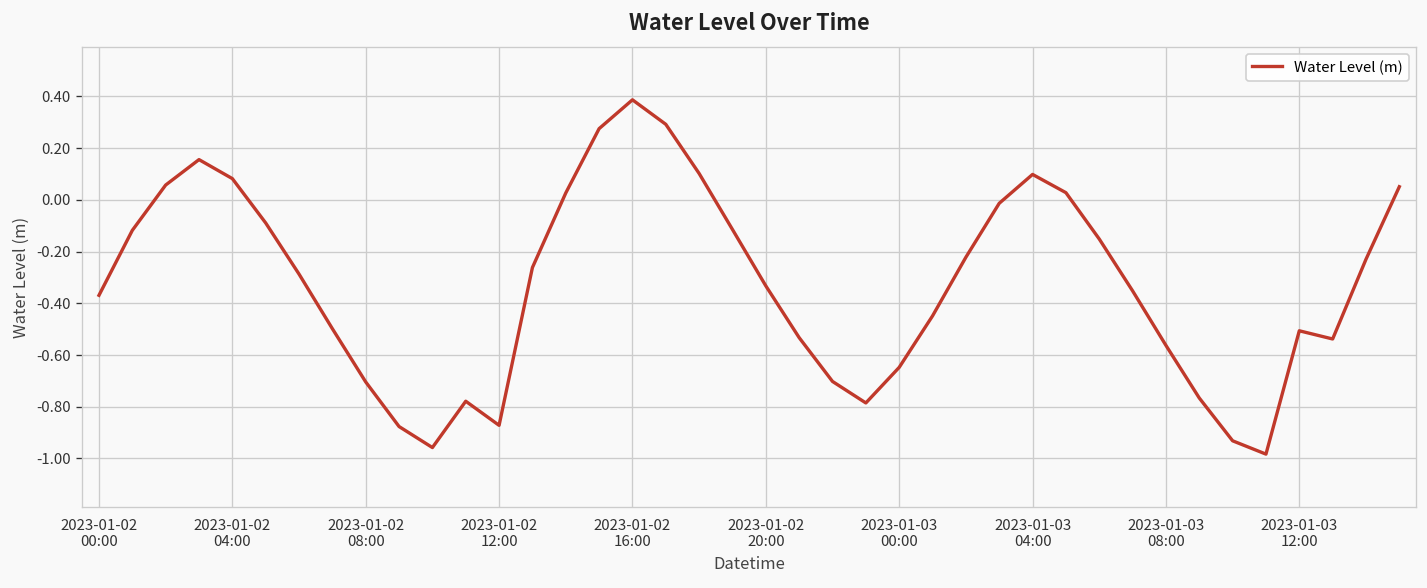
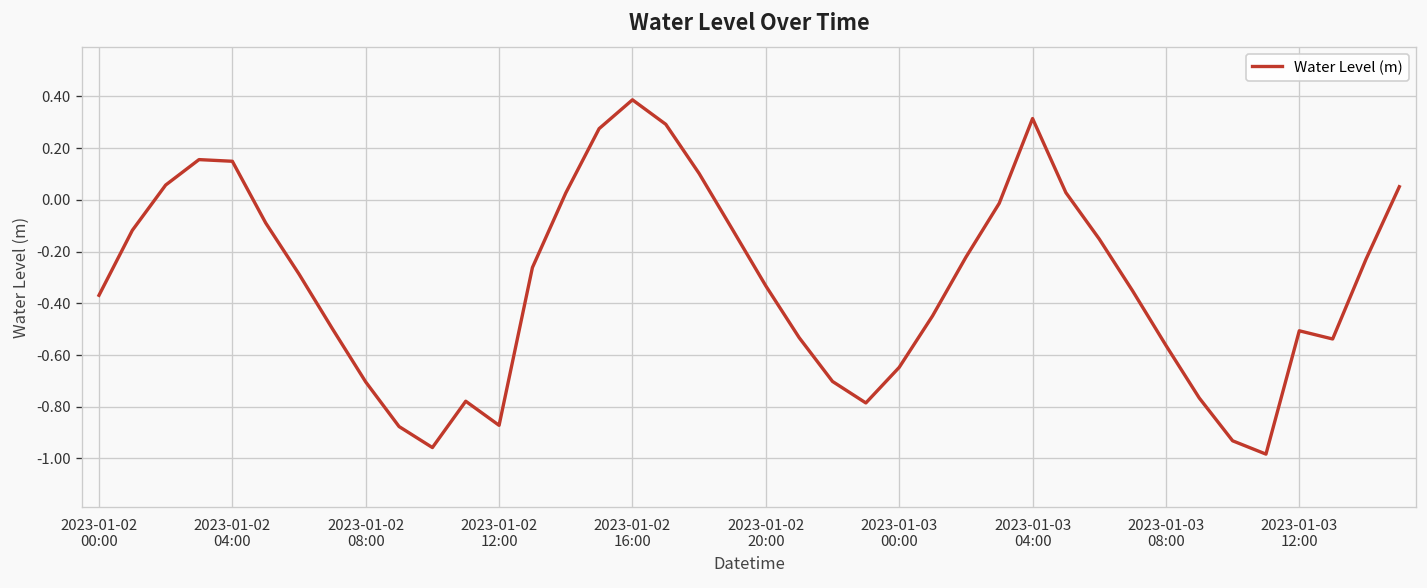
  {
    "2023-01-02 00:00": -0.37,
-   "2023-01-02 04:00": 0.08,
+   "2023-01-02 04:00": 0.15,
    "2023-01-02 08:00": -0.70,
    "2023-01-02 12:00": -0.87,
    "2023-01-02 16:00": 0.39,
    "2023-01-02 20:00": -0.33,
    "2023-01-03 00:00": -0.65,
-   "2023-01-03 04:00": 0.10,
+   "2023-01-03 04:00": 0.31,
    "2023-01-03 08:00": -0.56,
    "2023-01-03 12:00": -0.51
  }
